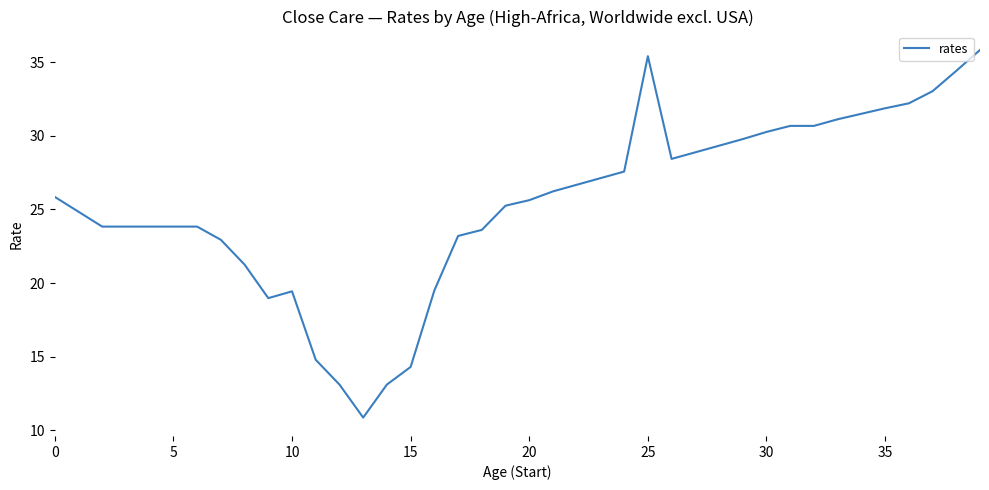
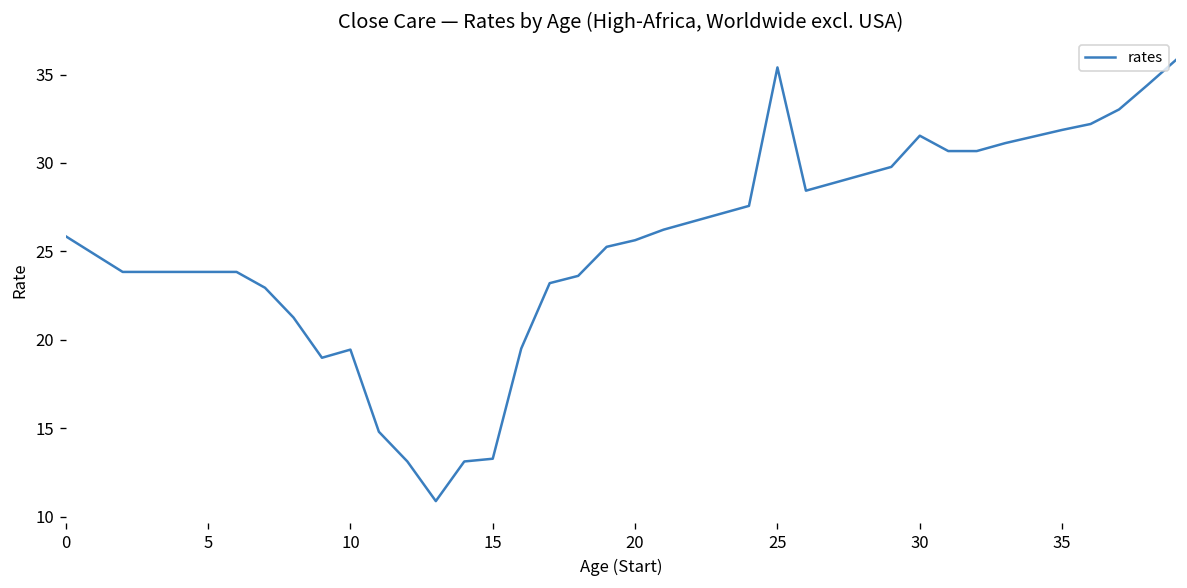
  {
    "0": 25.9,
    "5": 23.8,
    "10": 19.4,
-   "15": 14.3,
+   "15": 13.3,
    "20": 25.6,
    "25": 35.4,
-   "30": 30.3,
+   "30": 31.5,
    "35": 31.9
  }
